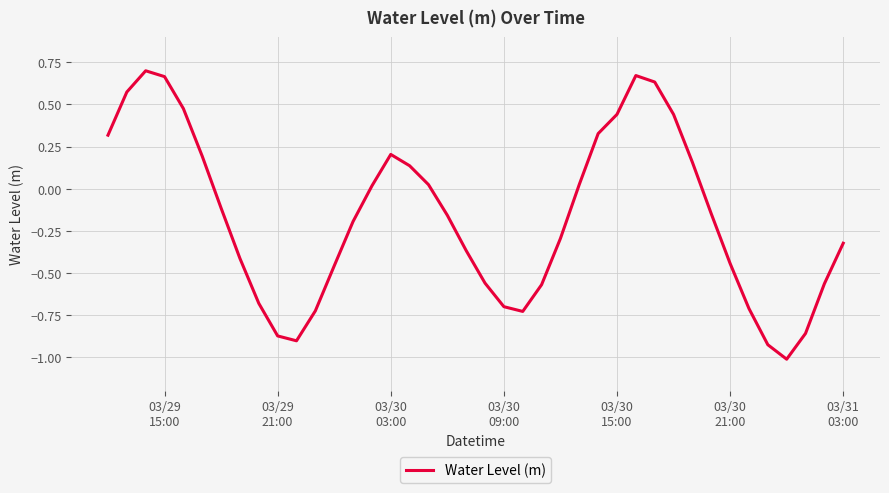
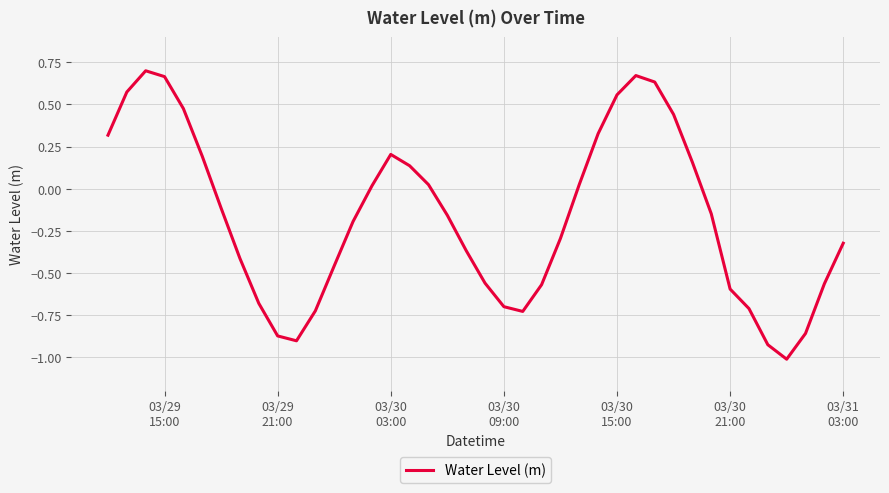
  {
    "03/29 15:00": 0.67,
    "03/29 21:00": -0.87,
    "03/30 03:00": 0.20,
    "03/30 09:00": -0.70,
-   "03/30 15:00": 0.44,
-   "03/30 21:00": -0.44,
+   "03/30 15:00": 0.56,
+   "03/30 21:00": -0.60,
    "03/31 03:00": -0.32
  }
